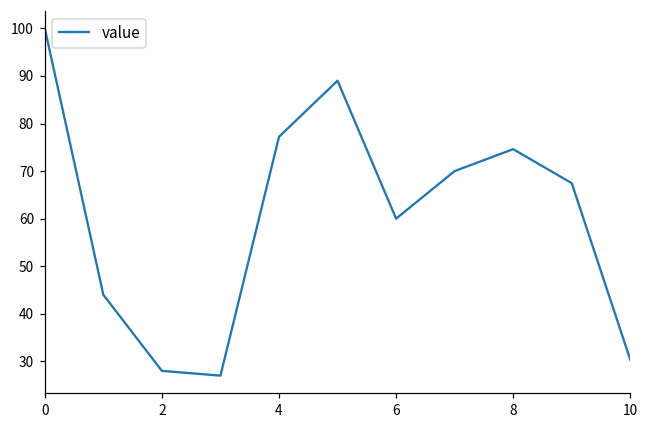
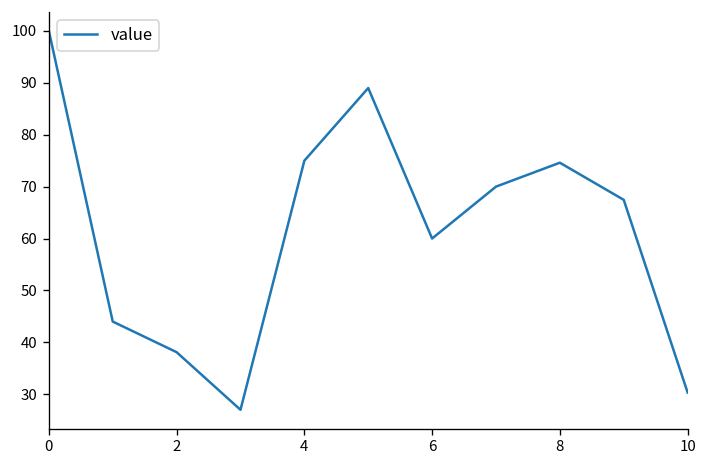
  {
    "0": 100,
-   "2": 28,
-   "4": 77,
+   "2": 38,
+   "4": 75,
    "6": 60,
    "8": 75,
    "10": 30
  }
